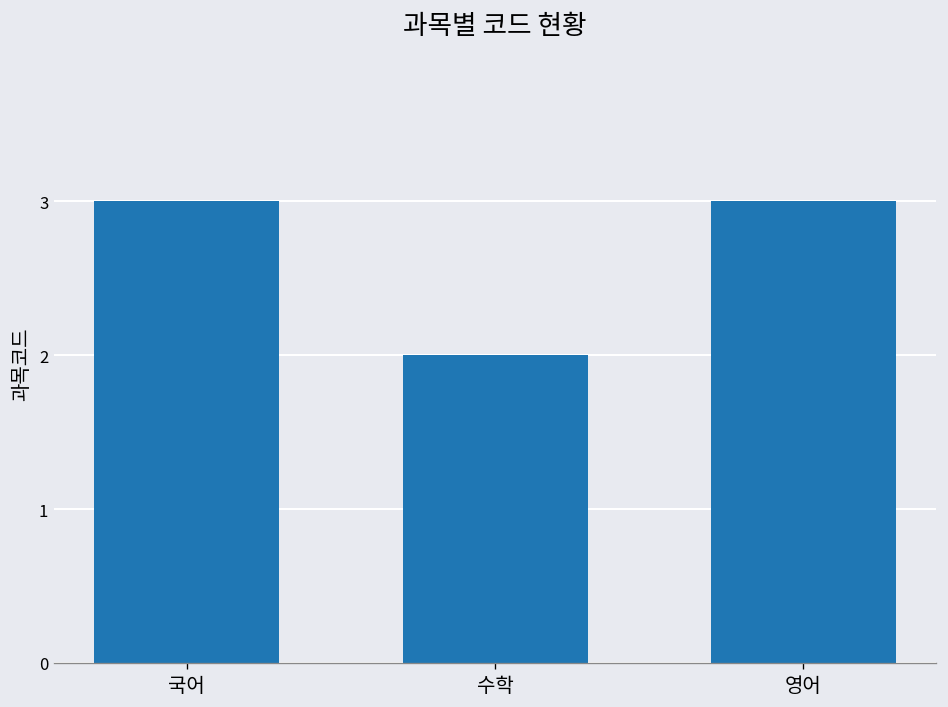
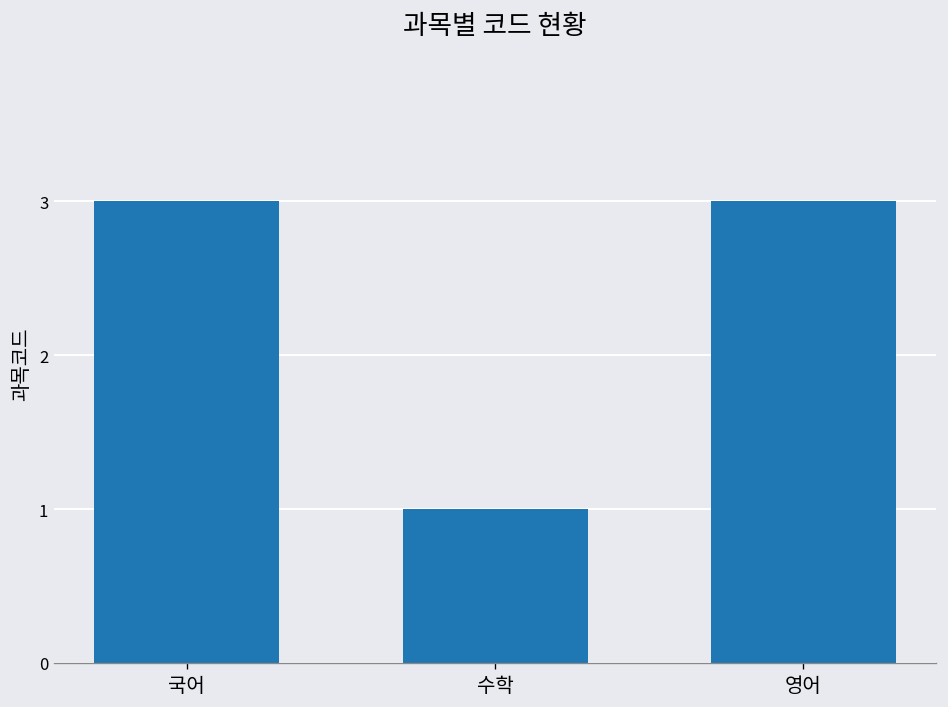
  {
    "국어": 3,
-   "수학": 2,
+   "수학": 1,
    "영어": 3
  }
